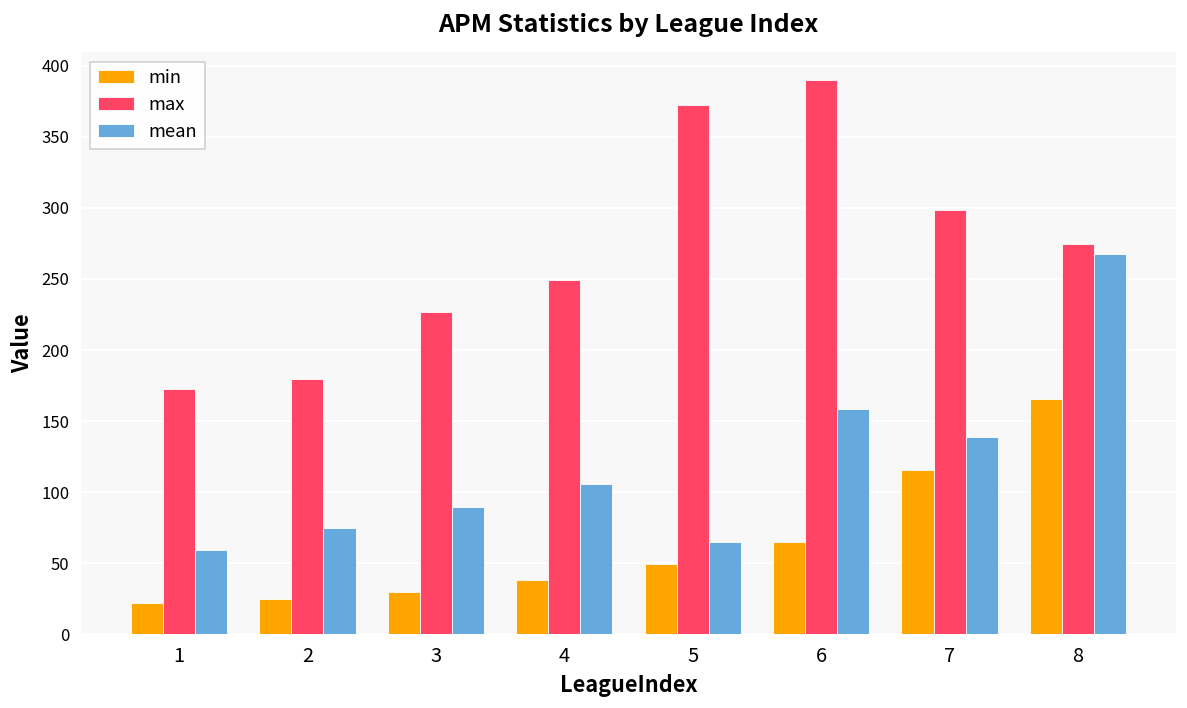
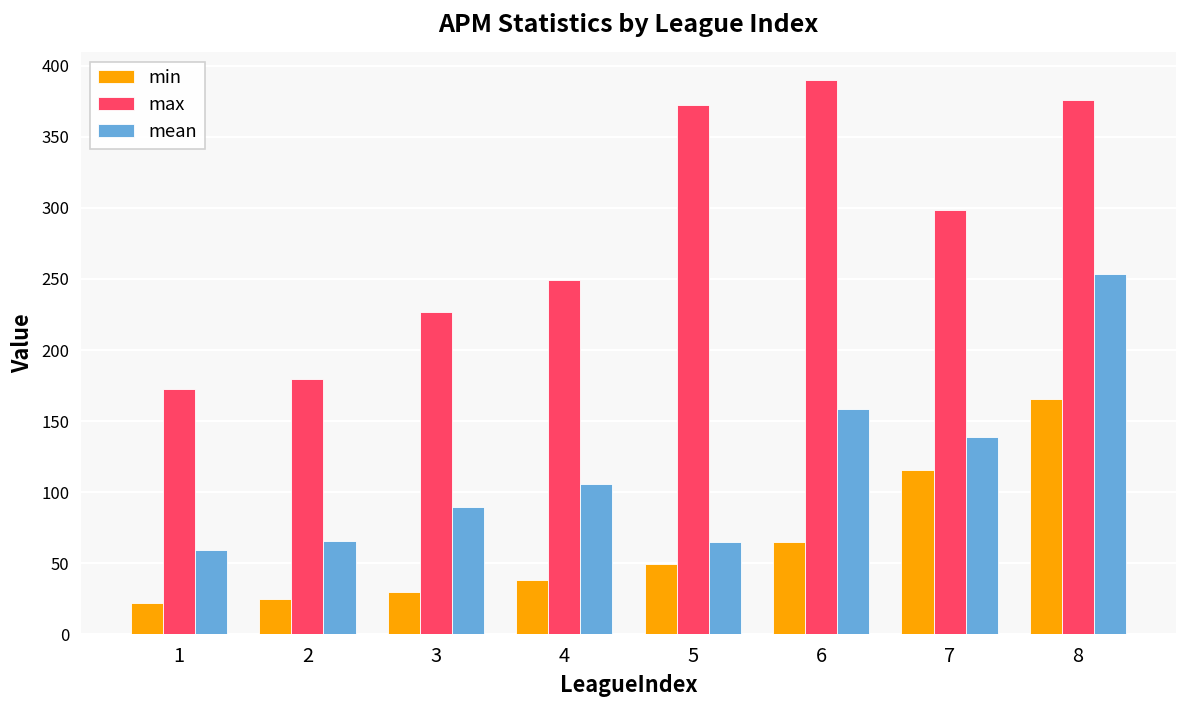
  {
    "min": {
      "1": 22,
      "2": 25,
      "3": 30,
      "4": 38,
      "5": 50,
      "6": 65,
      "7": 116,
      "8": 166
    },
    "max": {
      "1": 173,
      "2": 180,
      "3": 227,
      "4": 249,
      "5": 373,
      "6": 390,
      "7": 299,
-     "8": 275
+     "8": 376
    },
    "mean": {
      "1": 60,
-     "2": 75,
+     "2": 66,
      "3": 90,
      "4": 106,
      "5": 65,
      "6": 159,
      "7": 139,
-     "8": 267
+     "8": 254
    }
  }
